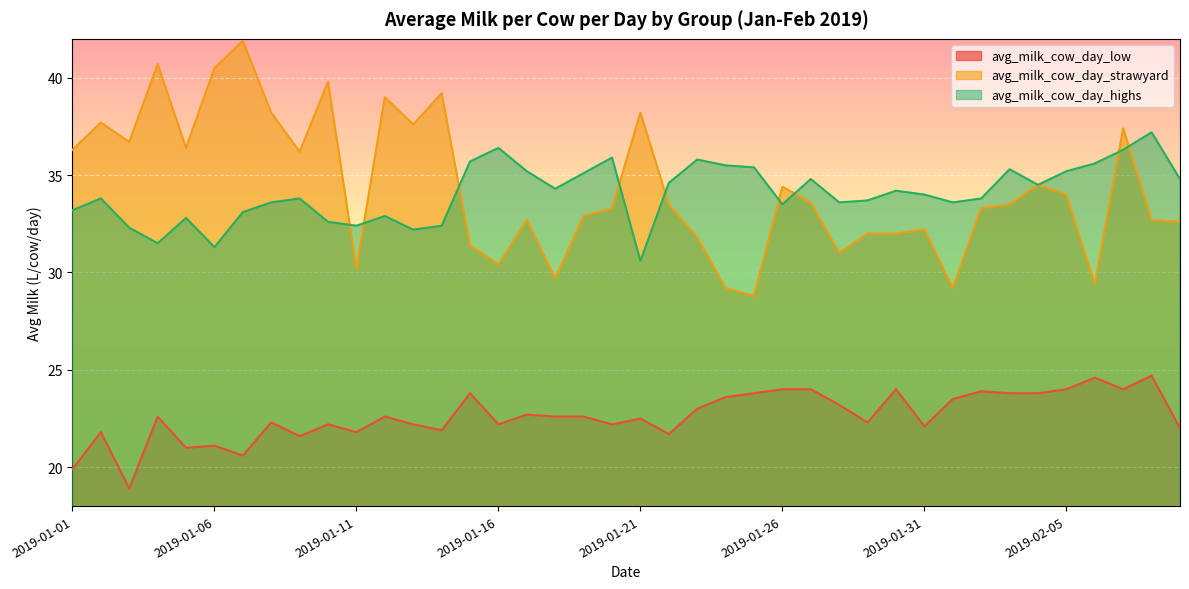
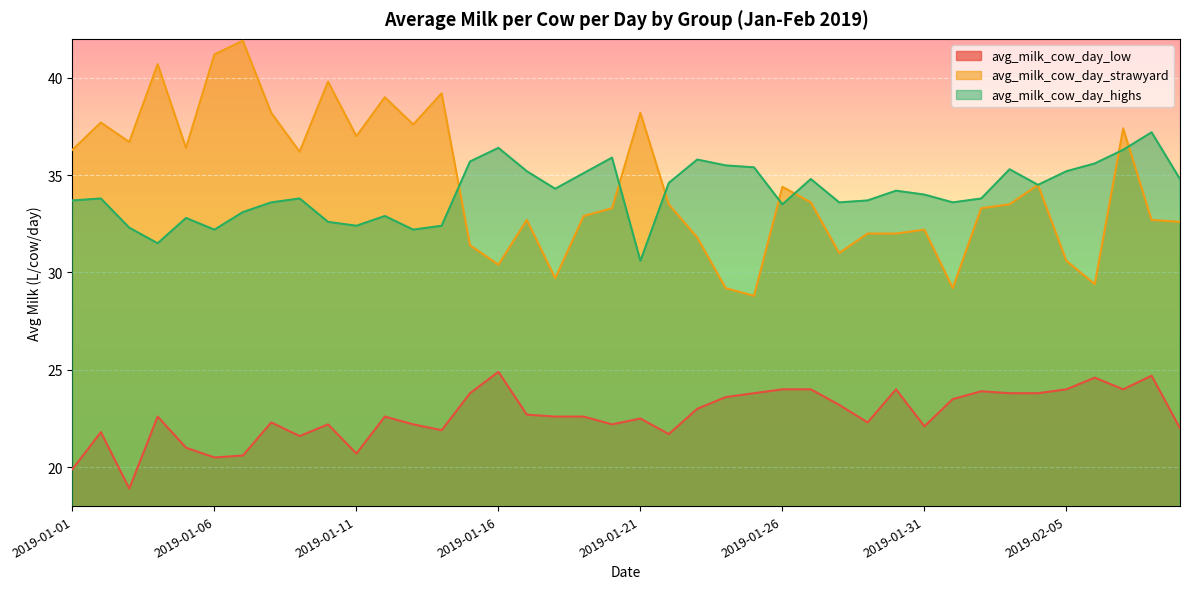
  {
    "avg_milk_cow_day_low": {
      "2019-01-01": 19.9,
-     "2019-01-06": 21.1,
-     "2019-01-11": 21.8,
-     "2019-01-16": 22.2,
+     "2019-01-06": 20.5,
+     "2019-01-11": 20.7,
+     "2019-01-16": 24.9,
      "2019-01-21": 22.5,
      "2019-01-26": 24.0,
      "2019-01-31": 22.1,
      "2019-02-05": 24.0
    },
    "avg_milk_cow_day_strawyard": {
      "2019-01-01": 36.3,
-     "2019-01-06": 40.5,
-     "2019-01-11": 30.2,
+     "2019-01-06": 41.2,
+     "2019-01-11": 37.0,
      "2019-01-16": 30.4,
      "2019-01-21": 38.2,
      "2019-01-26": 34.4,
      "2019-01-31": 32.2,
-     "2019-02-05": 34.0
+     "2019-02-05": 30.6
    },
    "avg_milk_cow_day_highs": {
-     "2019-01-01": 33.2,
-     "2019-01-06": 31.3,
+     "2019-01-01": 33.7,
+     "2019-01-06": 32.2,
      "2019-01-11": 32.4,
      "2019-01-16": 36.4,
      "2019-01-21": 30.6,
      "2019-01-26": 33.5,
      "2019-01-31": 34.0,
      "2019-02-05": 35.2
    }
  }
